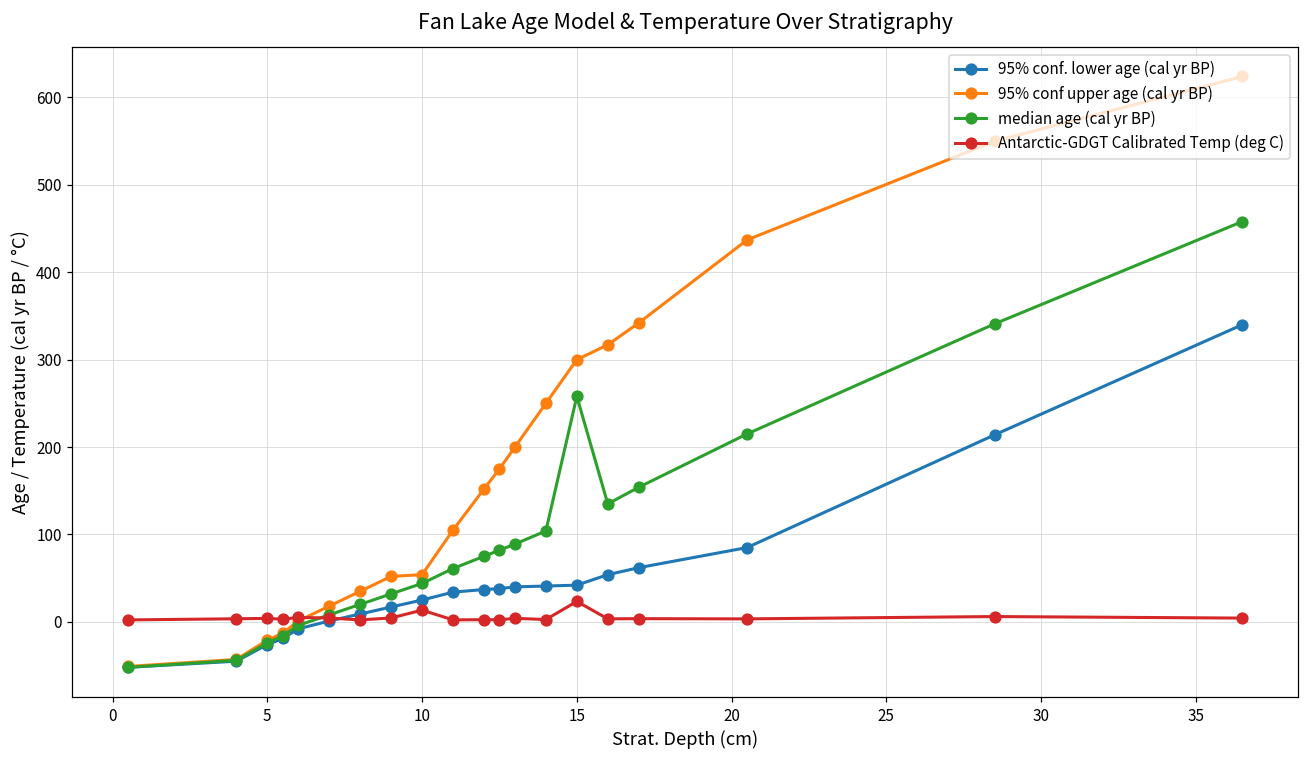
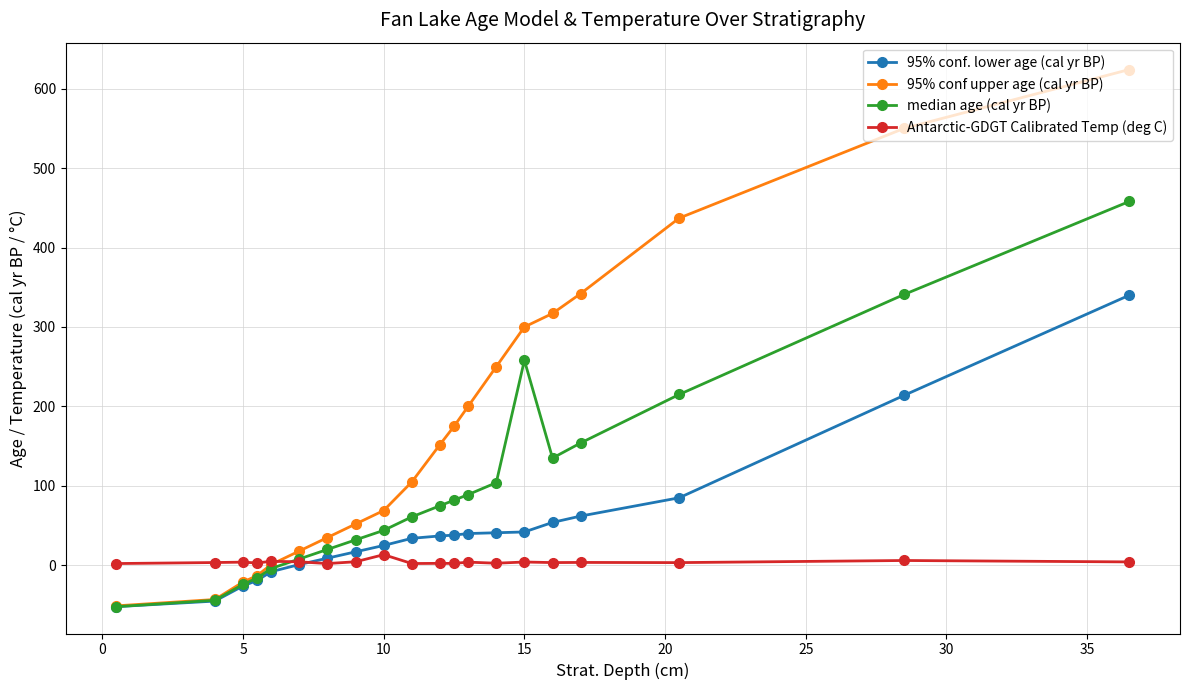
  {
    "95% conf. lower age (cal yr BP)": {
      "10": 30,
      "15": 40
    },
    "95% conf upper age (cal yr BP)": {
-     "10": 50,
+     "10": 70,
      "15": 300
    },
    "median age (cal yr BP)": {
      "10": 40,
      "15": 260
    },
    "Antarctic-GDGT Calibrated Temp (deg C)": {
      "5": 0,
      "10": 10,
-     "15": 20
+     "15": 0
    }
  }
